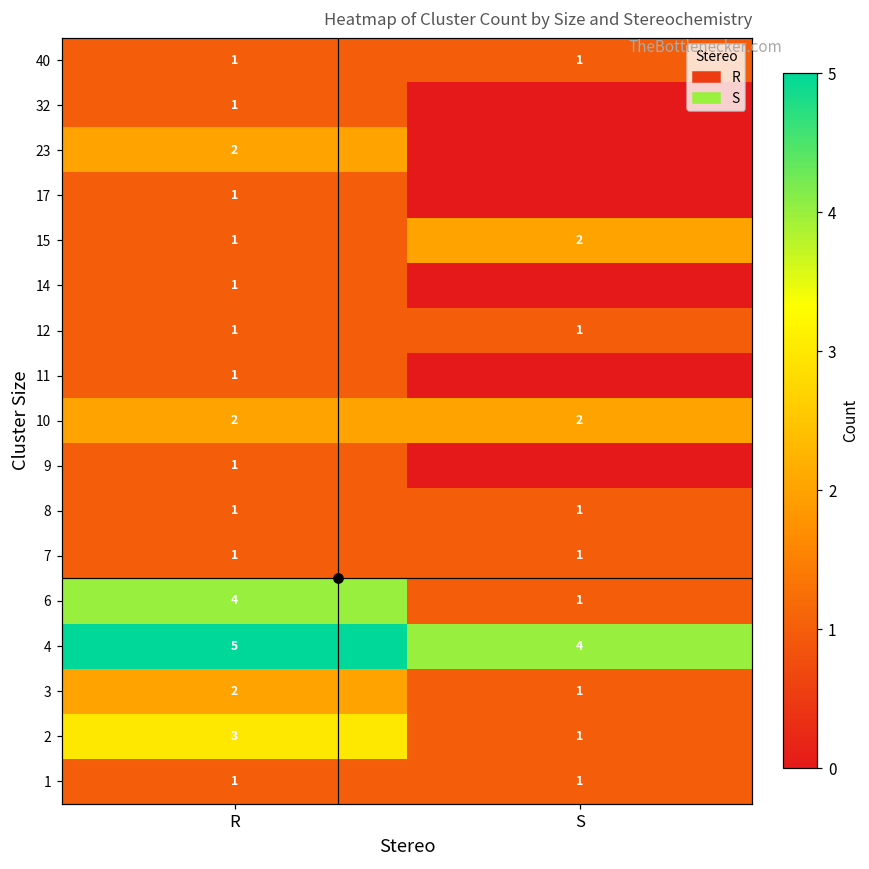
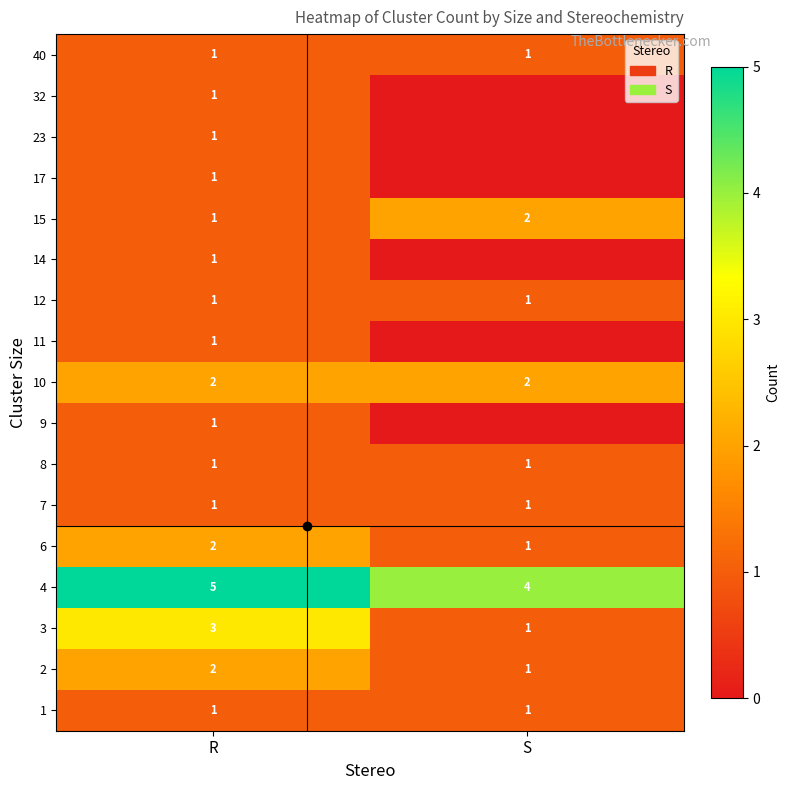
  {
    "40": {
      "R": 1,
      "S": 1
    },
    "32": {
      "R": 1
    },
    "23": {
-     "R": 2
+     "R": 1
    },
    "17": {
      "R": 1
    },
    "15": {
      "R": 1,
      "S": 2
    },
    "14": {
      "R": 1
    },
    "12": {
      "R": 1,
      "S": 1
    },
    "11": {
      "R": 1
    },
    "10": {
      "R": 2,
      "S": 2
    },
    "9": {
      "R": 1
    },
    "8": {
      "R": 1,
      "S": 1
    },
    "7": {
      "R": 1,
      "S": 1
    },
    "6": {
-     "R": 4,
+     "R": 2,
      "S": 1
    },
    "4": {
      "R": 5,
      "S": 4
    },
    "3": {
-     "R": 2,
+     "R": 3,
      "S": 1
    },
    "2": {
-     "R": 3,
+     "R": 2,
      "S": 1
    },
    "1": {
      "R": 1,
      "S": 1
    }
  }
